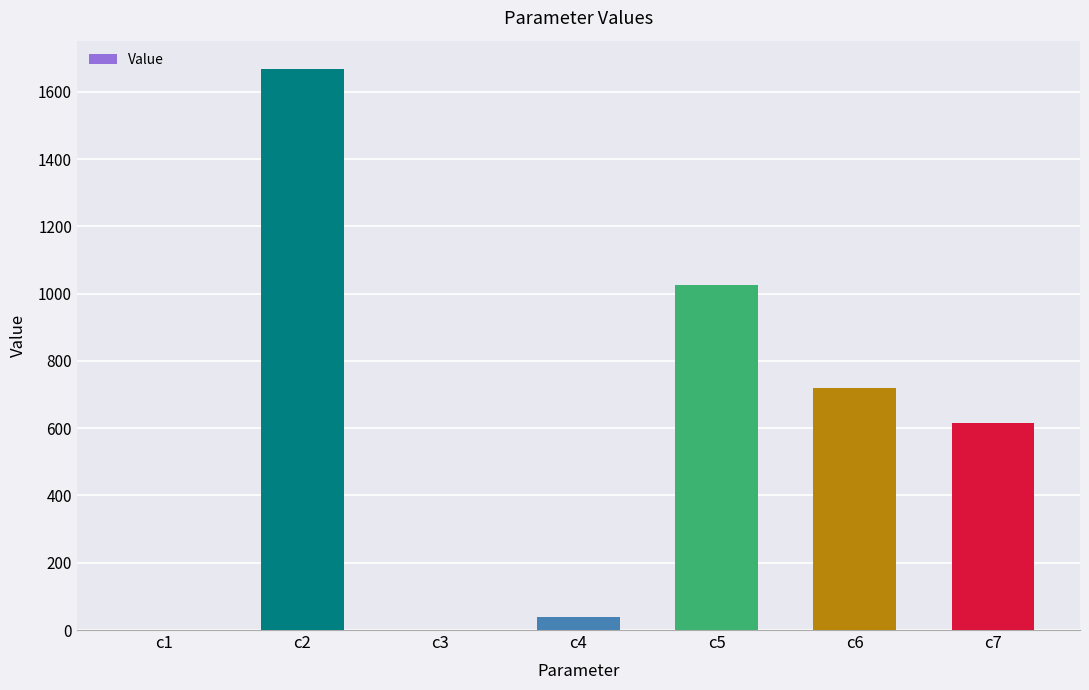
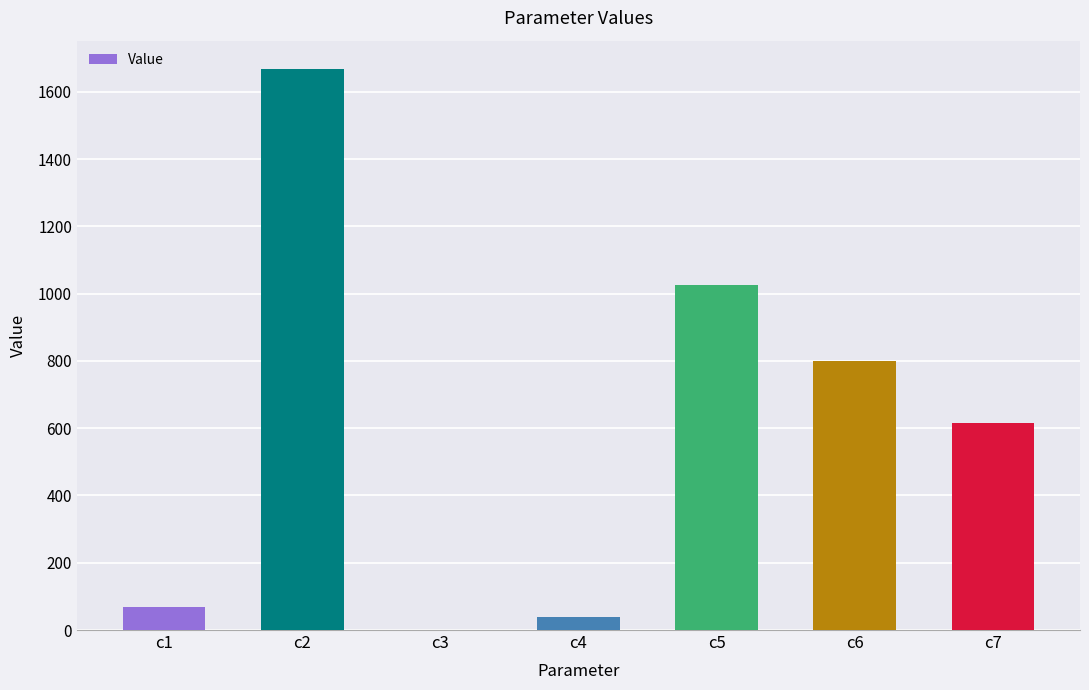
  {
-   "c1": 0,
+   "c1": 70,
    "c2": 1670,
    "c4": 40,
    "c5": 1020,
-   "c6": 720,
+   "c6": 800,
    "c7": 610
  }
